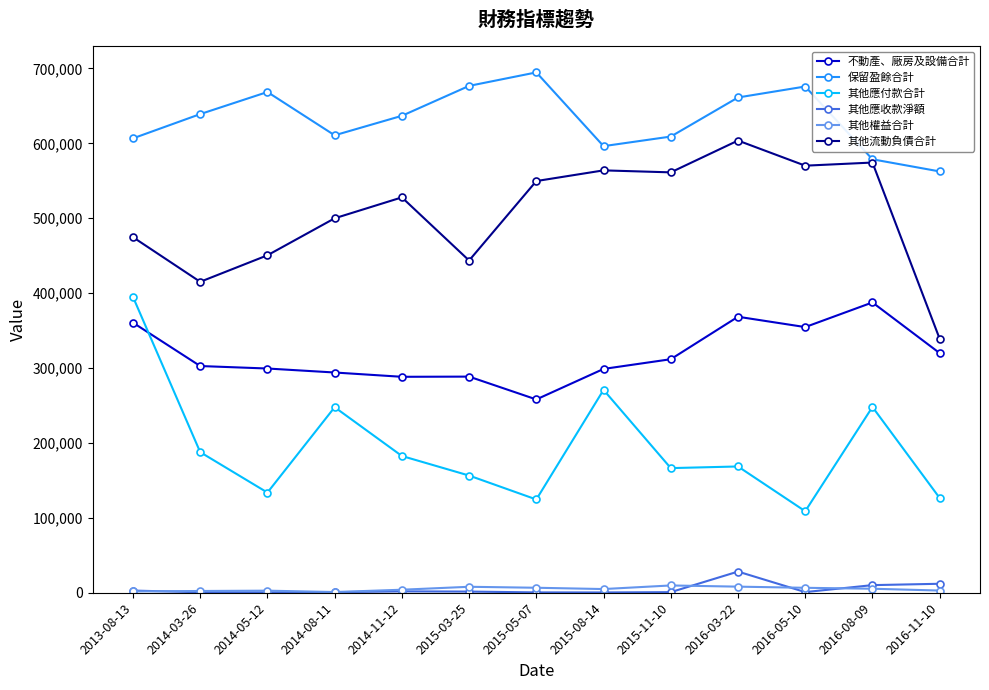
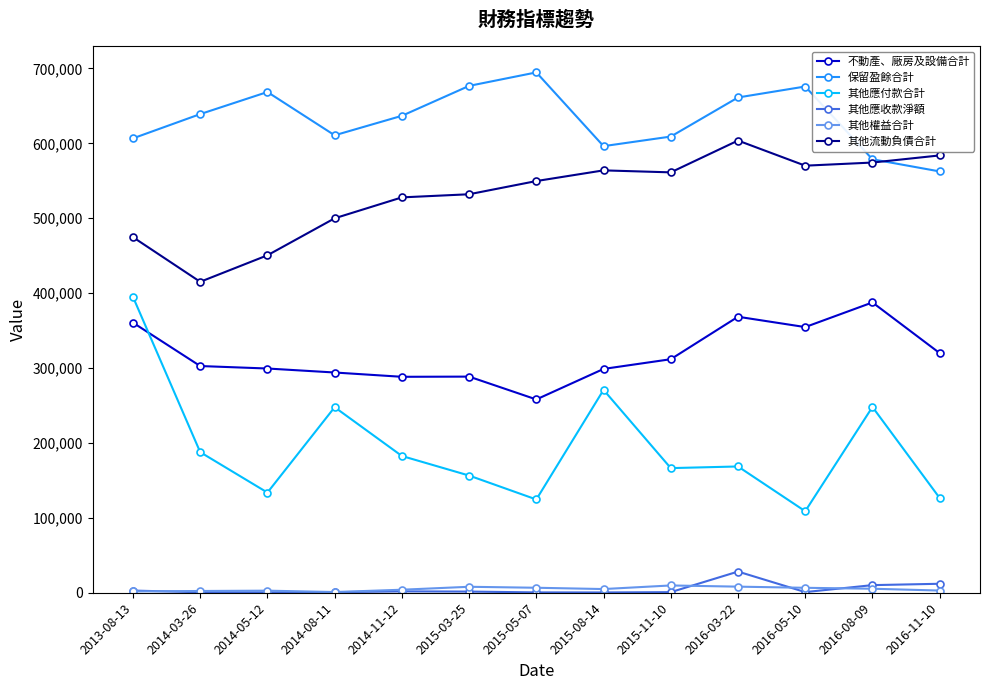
  {
    "不動產、廠房及設備合計": {
      "2013-08-13": "360,000",
      "2014-03-26": "300,000",
      "2014-05-12": "300,000",
      "2014-08-11": "290,000",
      "2014-11-12": "290,000",
      "2015-03-25": "290,000",
      "2015-05-07": "260,000",
      "2015-08-14": "300,000",
      "2015-11-10": "310,000",
      "2016-03-22": "370,000",
      "2016-05-10": "350,000",
      "2016-08-09": "390,000",
      "2016-11-10": "320,000"
    },
    "其他流動負債合計": {
      "2013-08-13": "470,000",
      "2014-03-26": "420,000",
      "2014-05-12": "450,000",
      "2014-08-11": "500,000",
      "2014-11-12": "530,000",
-     "2015-03-25": "440,000",
+     "2015-03-25": "530,000",
      "2015-05-07": "550,000",
      "2015-08-14": "560,000",
      "2015-11-10": "560,000",
      "2016-03-22": "600,000",
      "2016-05-10": "570,000",
      "2016-08-09": "570,000",
-     "2016-11-10": "340,000"
+     "2016-11-10": "580,000"
    }
  }
